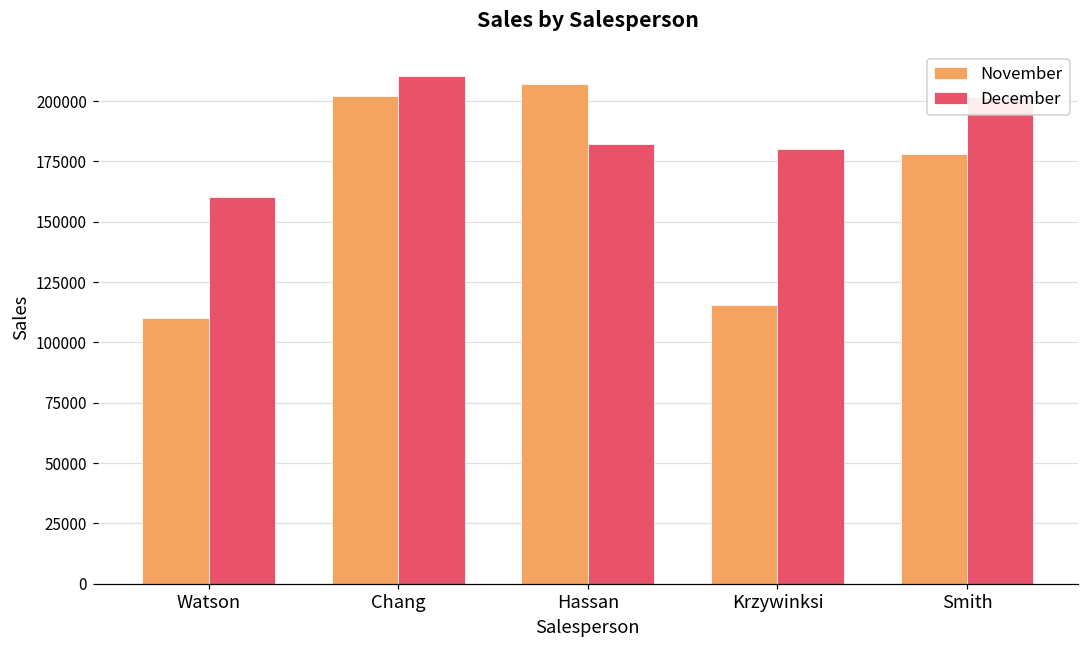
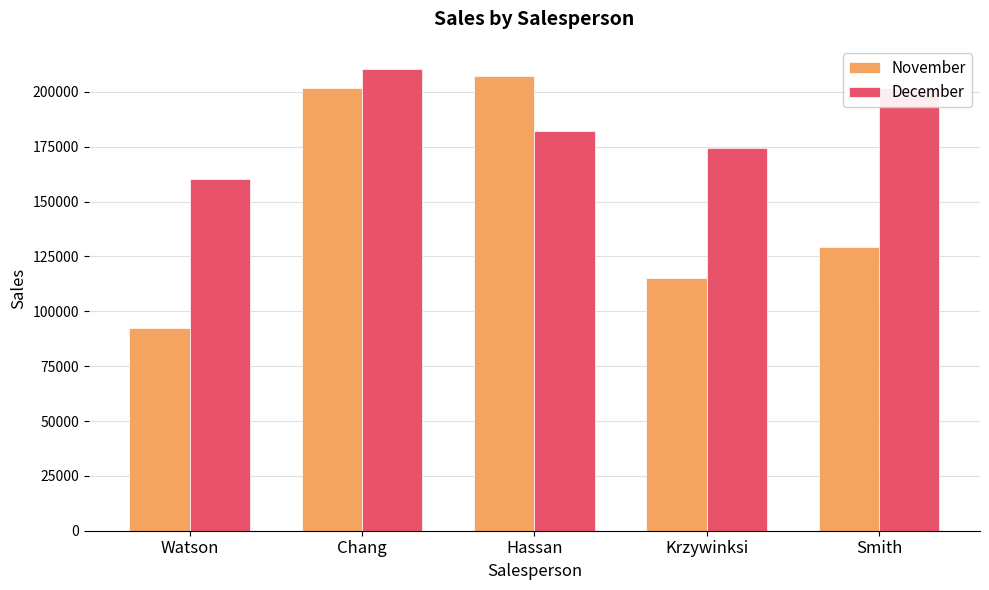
  {
    "November": {
-     "Watson": 110000,
+     "Watson": 92000,
      "Chang": 202000,
      "Hassan": 207000,
      "Krzywinksi": 115000,
-     "Smith": 178000
+     "Smith": 129000
    },
    "December": {
      "Watson": 160000,
      "Chang": 210000,
      "Hassan": 182000,
-     "Krzywinksi": 180000
+     "Krzywinksi": 175000
    }
  }
